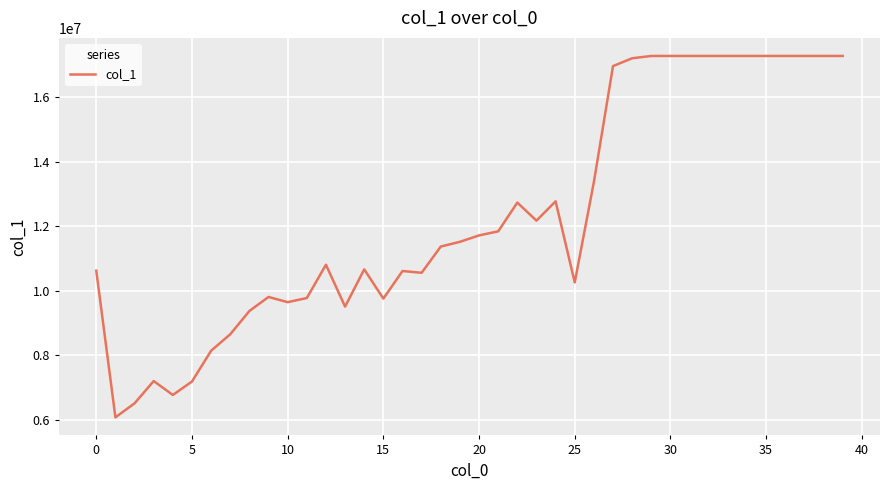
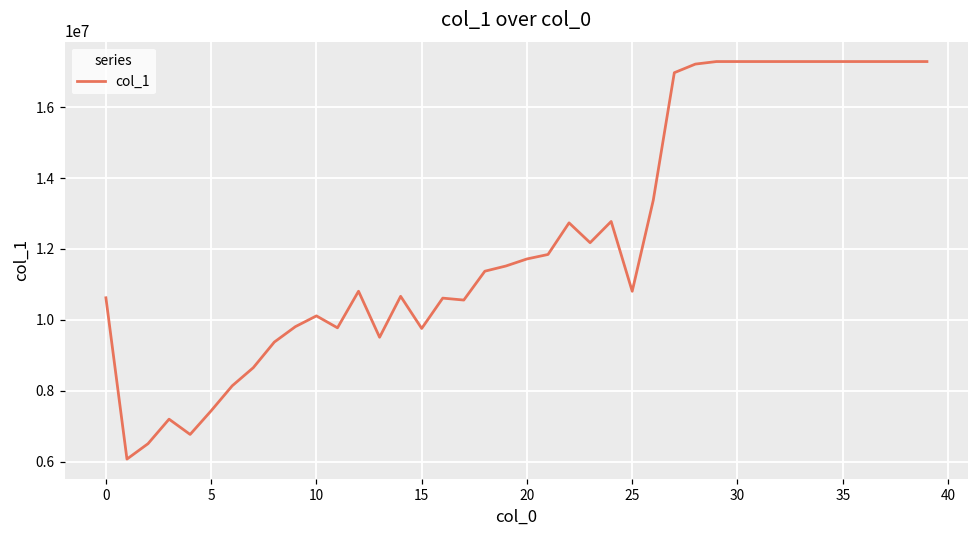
  {
    "0": 10600000,
-   "5": 7200000,
-   "10": 9600000,
+   "5": 7400000,
+   "10": 10100000,
    "15": 9800000,
    "20": 11700000,
-   "25": 10300000,
+   "25": 10800000,
    "30": 17300000,
    "35": 17300000
  }
